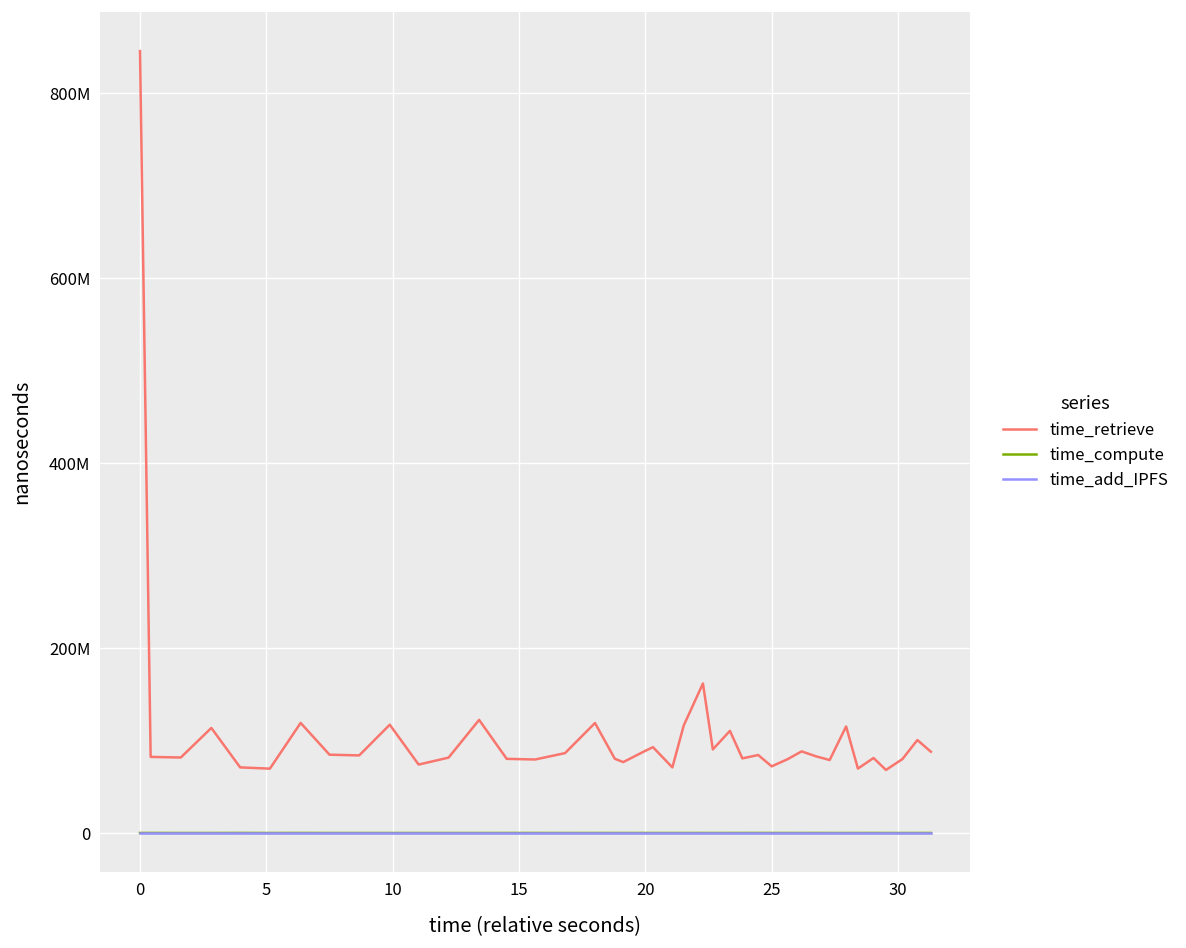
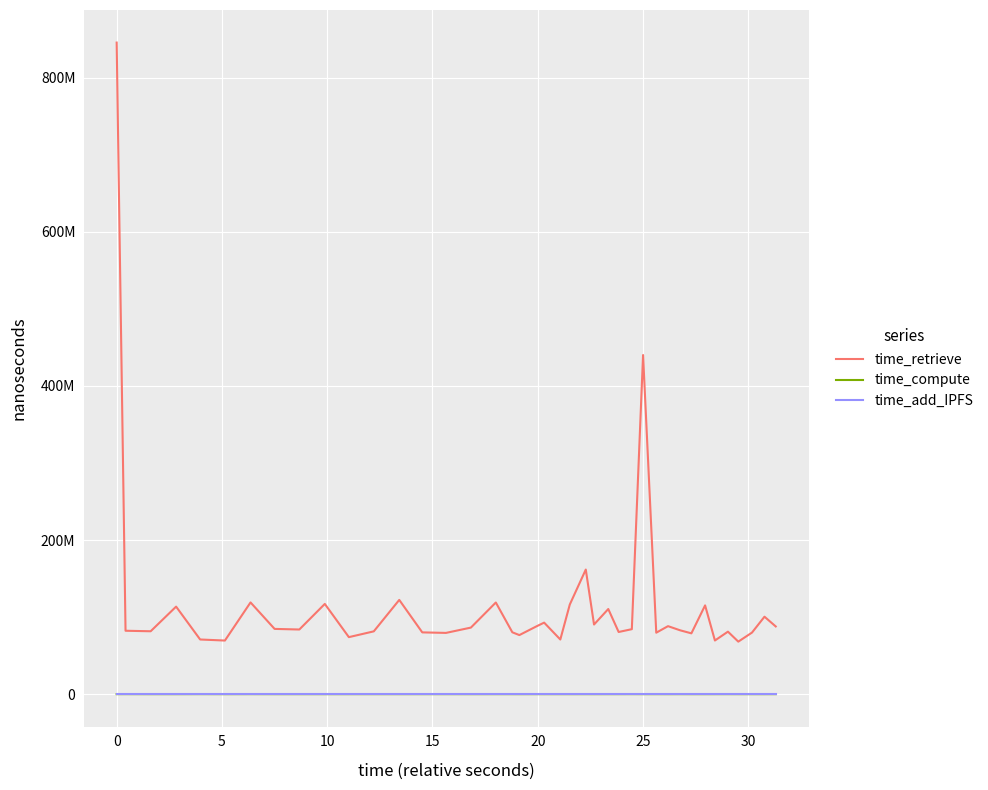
  {
    "time_retrieve": {
      "0": 850000000,
-     "25": 70000000
+     "25": 440000000
    },
    "time_add_IPFS": {
      "0": 0,
      "25": 0
    }
  }
